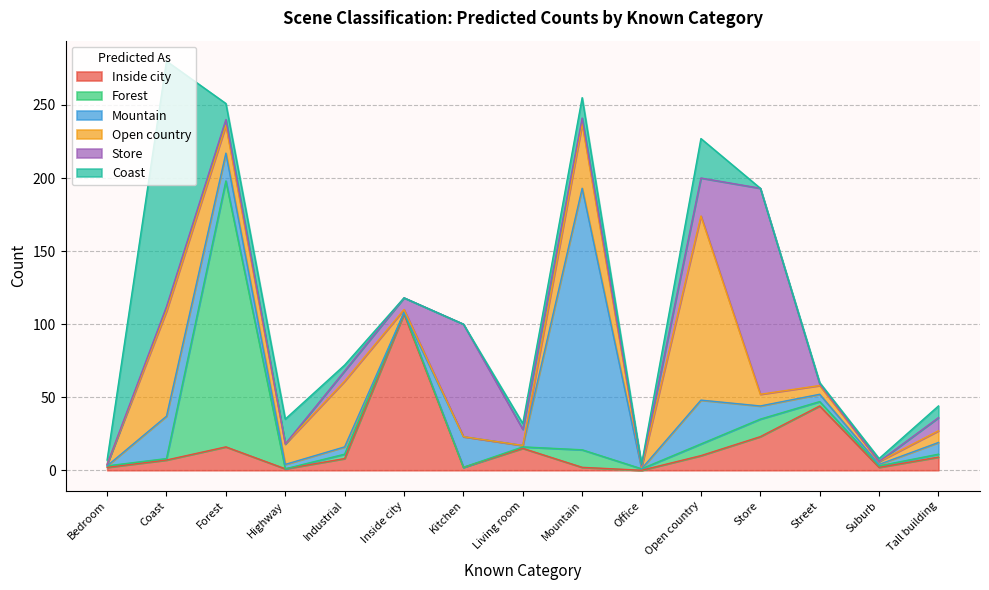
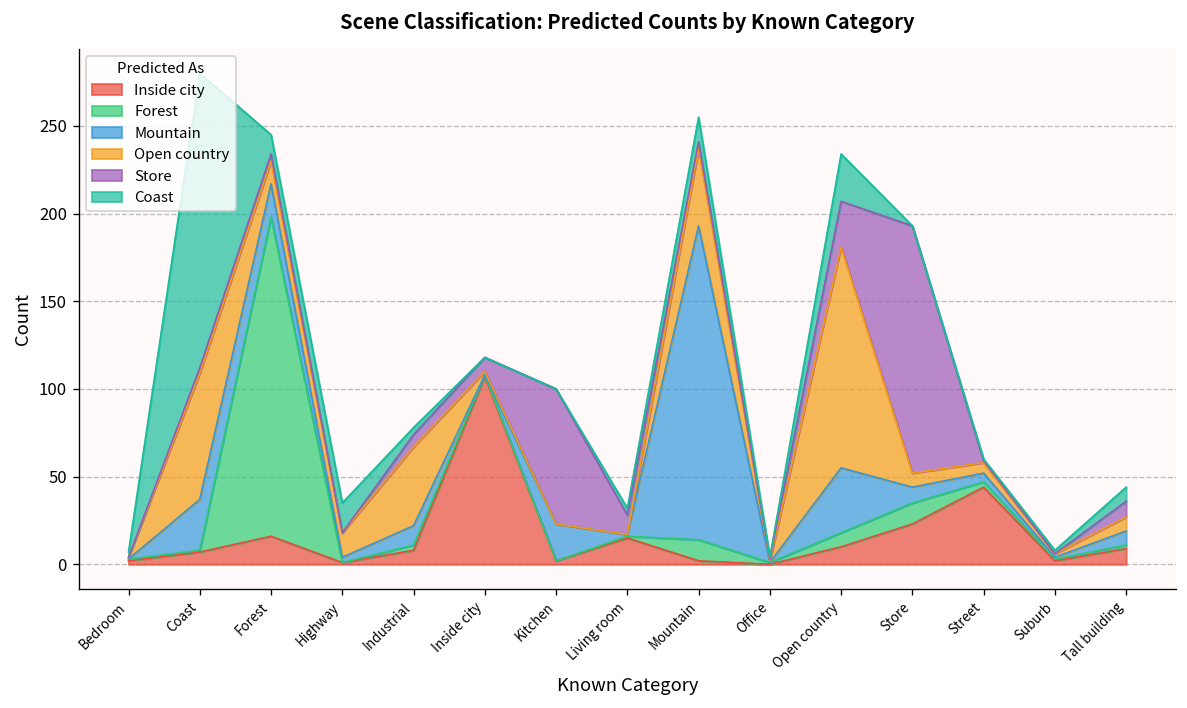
  {
    "Inside city": {
      "Forest": 16,
      "Industrial": 8,
      "Mountain": 2,
      "Open country": 10,
      "Store": 23,
      "Street": 44,
      "Tall building": 9
    },
    "Mountain": {
      "Coast": 29,
      "Forest": 19,
      "Highway": 3,
-     "Industrial": 5,
+     "Industrial": 11,
      "Mountain": 179,
-     "Open country": 30,
+     "Open country": 37,
      "Store": 9,
      "Street": 5,
      "Tall building": 8
    },
    "Open country": {
      "Coast": 72,
-     "Forest": 19,
+     "Forest": 13,
      "Industrial": 45,
      "Inside city": 2,
      "Mountain": 44,
      "Open country": 126,
      "Store": 8,
      "Tall building": 8
    },
    "Store": {
      "Coast": 3,
      "Forest": 4,
      "Industrial": 7,
      "Living room": 11,
      "Mountain": 4,
      "Open country": 26,
      "Tall building": 9
    }
  }
